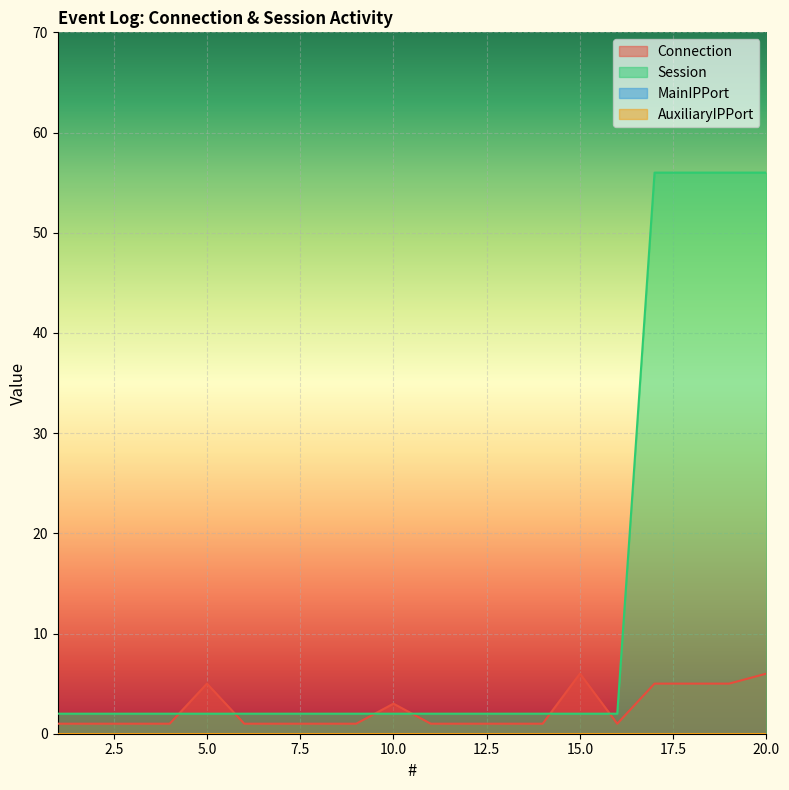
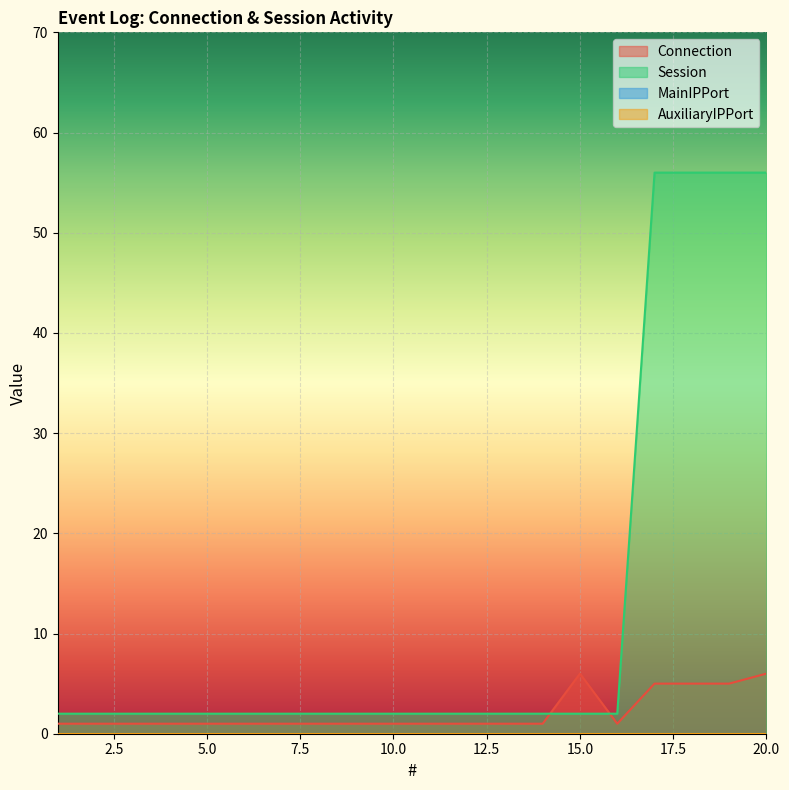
  {
    "Connection": {
-     "5.0": 5,
-     "10.0": 3,
+     "5.0": 1,
+     "10.0": 1,
      "15.0": 6,
      "20.0": 6
    },
    "Session": {
      "5.0": 2,
      "10.0": 2,
      "15.0": 2,
      "20.0": 56
    },
    "AuxiliaryIPPort": {
      "5.0": 0,
      "10.0": 0,
      "15.0": 0,
      "20.0": 0
    }
  }
